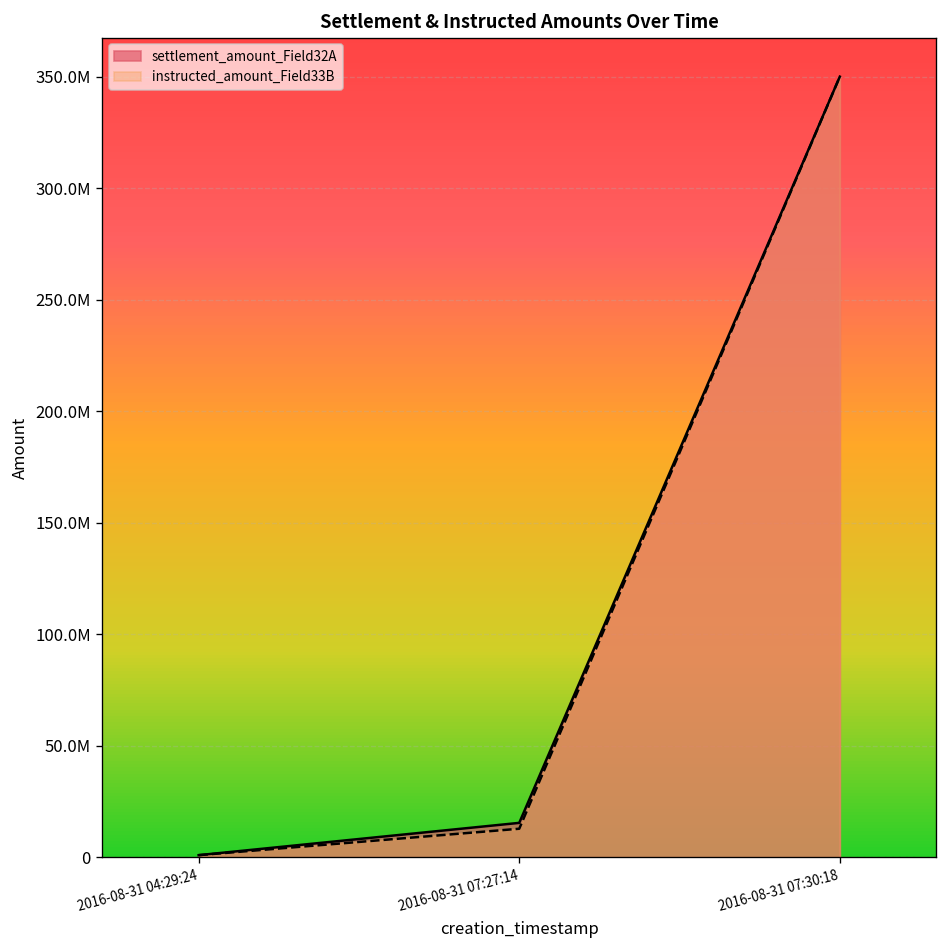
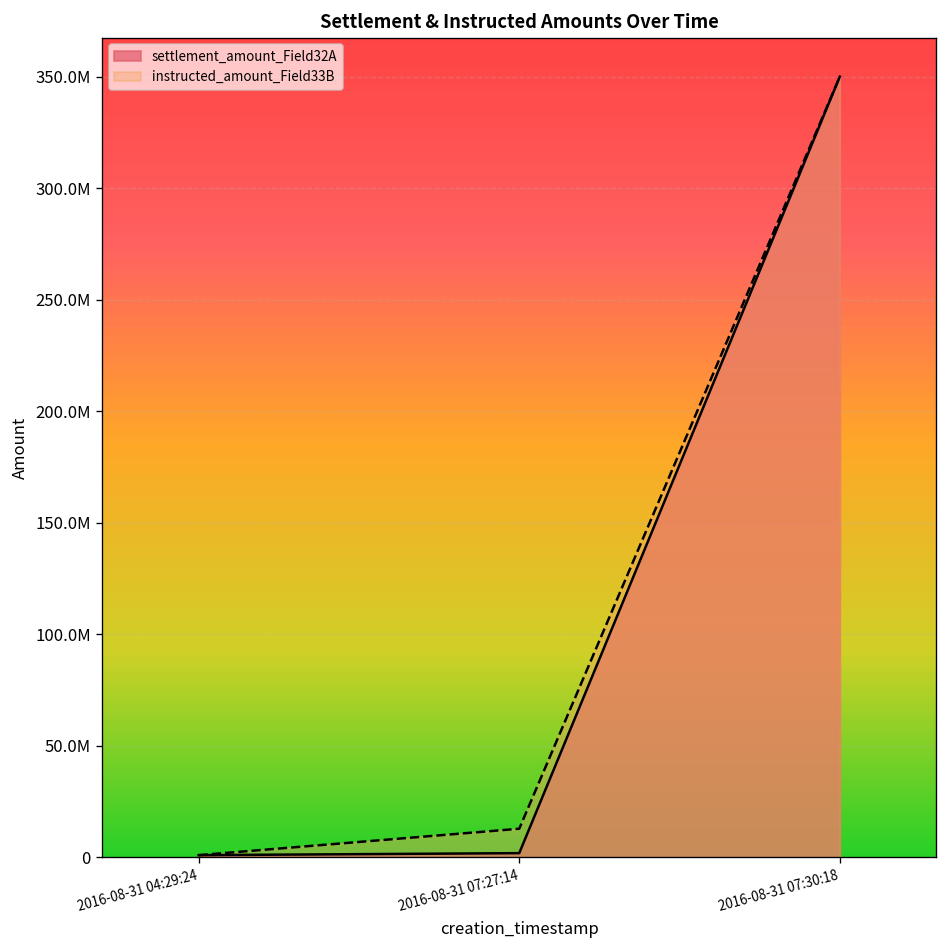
  {
    "settlement_amount_Field32A": {
-     "2016-08-31 07:27:14": 15000000
+     "2016-08-31 07:27:14": 2000000
    },
    "instructed_amount_Field33B": {
      "2016-08-31 07:27:14": 13000000
    }
  }
